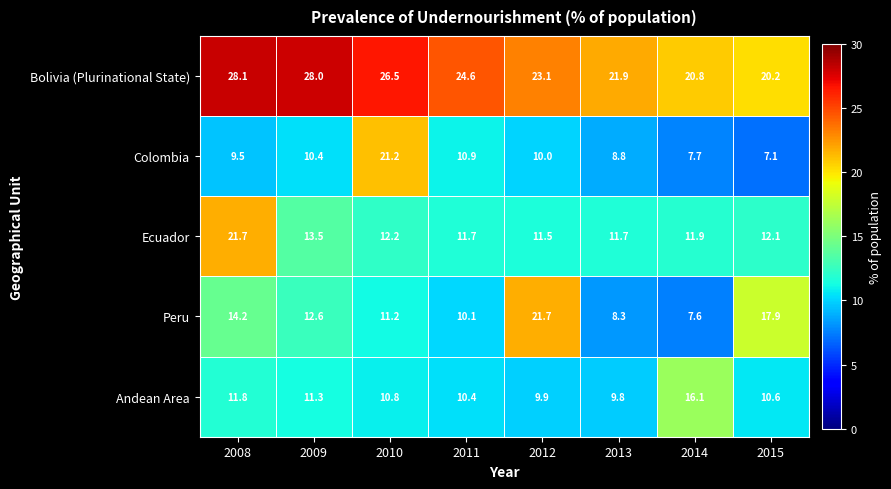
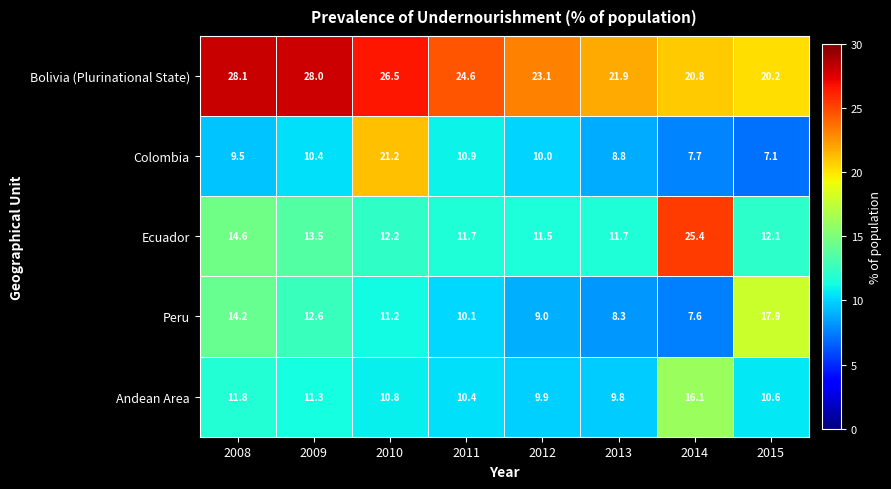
  {
    "Bolivia (Plurinational State)": {
      "2008": 28.1,
      "2009": 28.0,
      "2010": 26.5,
      "2011": 24.6,
      "2012": 23.1,
      "2013": 21.9,
      "2014": 20.8,
      "2015": 20.2
    },
    "Colombia": {
      "2008": 9.5,
      "2009": 10.4,
      "2010": 21.2,
      "2011": 10.9,
      "2012": 10.0,
      "2013": 8.8,
      "2014": 7.7,
      "2015": 7.1
    },
    "Ecuador": {
-     "2008": 21.7,
+     "2008": 14.6,
      "2009": 13.5,
      "2010": 12.2,
      "2011": 11.7,
      "2012": 11.5,
      "2013": 11.7,
-     "2014": 11.9,
+     "2014": 25.4,
      "2015": 12.1
    },
    "Peru": {
      "2008": 14.2,
      "2009": 12.6,
      "2010": 11.2,
      "2011": 10.1,
-     "2012": 21.7,
+     "2012": 9.0,
      "2013": 8.3,
      "2014": 7.6,
      "2015": 17.9
    },
    "Andean Area": {
      "2008": 11.8,
      "2009": 11.3,
      "2010": 10.8,
      "2011": 10.4,
      "2012": 9.9,
      "2013": 9.8,
      "2014": 16.1,
      "2015": 10.6
    }
  }
